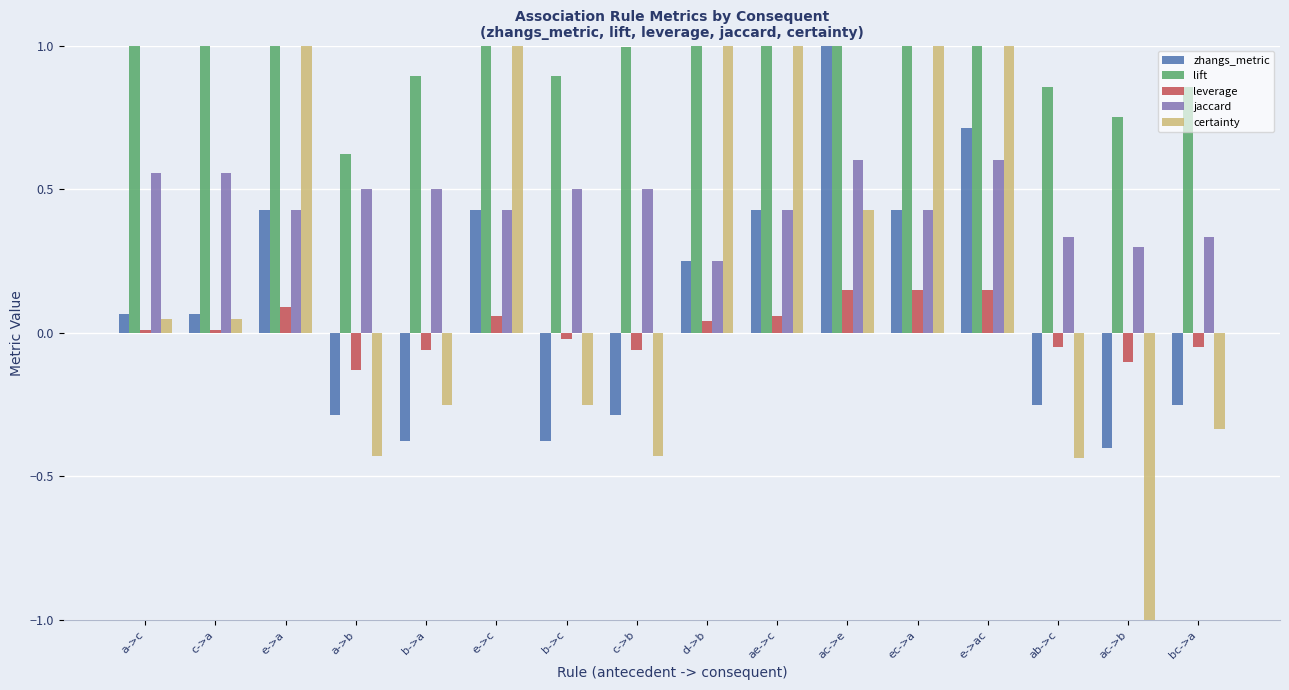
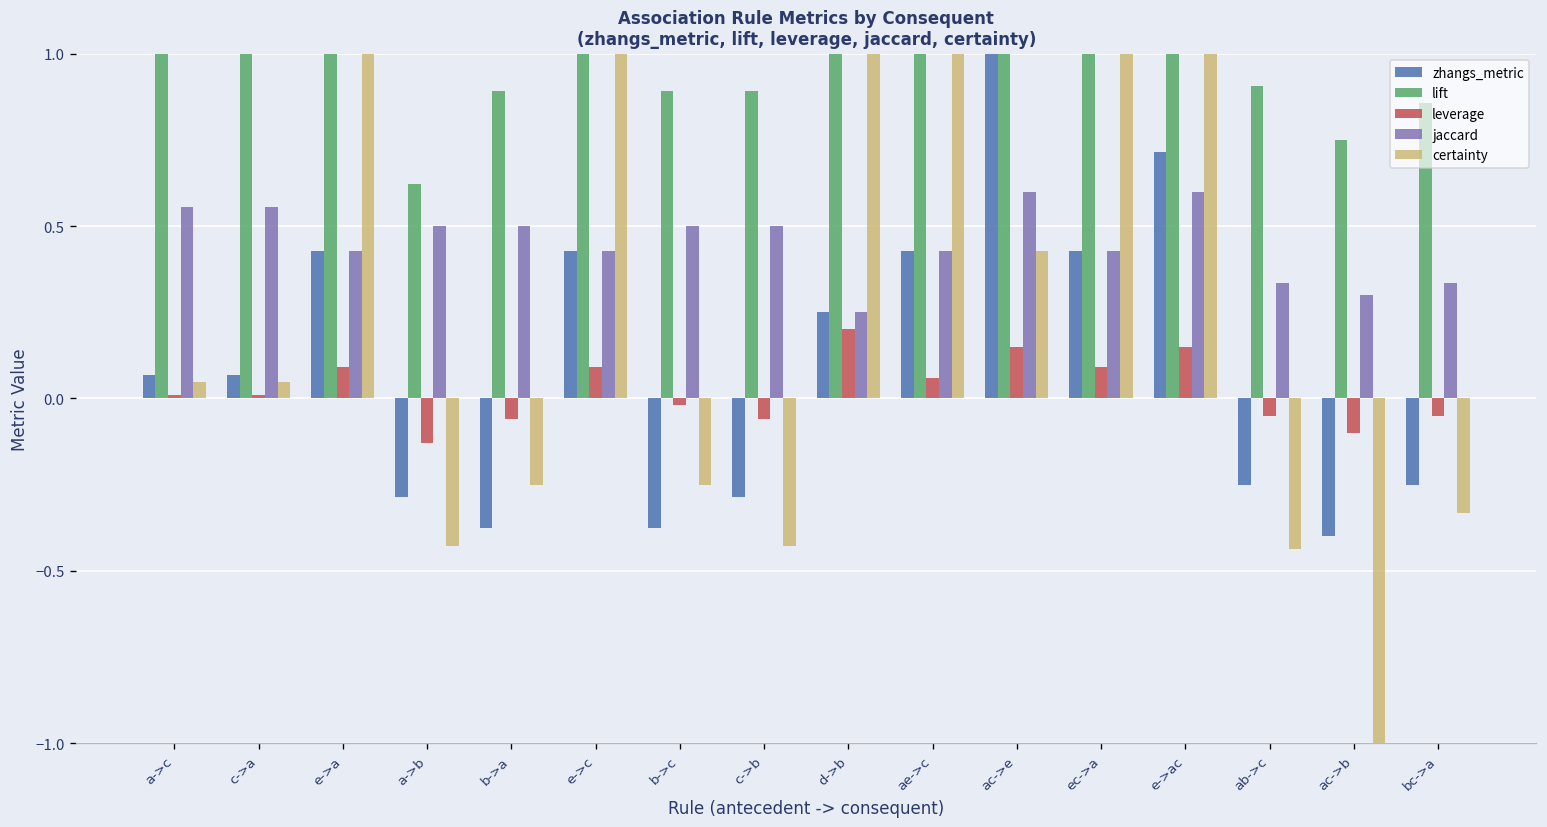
  {
    "lift": {
      "a->b": 0.62,
      "b->a": 0.89,
      "b->c": 0.89,
-     "c->b": 1.00,
-     "ab->c": 0.86,
+     "c->b": 0.89,
+     "ab->c": 0.91,
      "ac->b": 0.75
    },
    "leverage": {
      "a->c": 0.01,
      "c->a": 0.01,
      "e->a": 0.09,
      "a->b": -0.13,
      "b->a": -0.06,
-     "e->c": 0.06,
+     "e->c": 0.09,
      "b->c": -0.02,
      "c->b": -0.06,
-     "d->b": 0.04,
+     "d->b": 0.20,
      "ae->c": 0.06,
      "ac->e": 0.15,
-     "ec->a": 0.15,
+     "ec->a": 0.09,
      "e->ac": 0.15,
      "ab->c": -0.05,
      "ac->b": -0.10,
      "bc->a": -0.05
    },
    "certainty": {
      "a->c": 0.05,
      "c->a": 0.05,
      "e->a": 1.00,
      "a->b": -0.43,
      "b->a": -0.25,
      "e->c": 1.00,
      "b->c": -0.25,
      "c->b": -0.43,
      "d->b": 1.00,
      "ae->c": 1.00,
      "ac->e": 0.43,
      "ec->a": 1.00,
      "e->ac": 1.00,
      "ab->c": -0.44,
      "ac->b": -1.00,
      "bc->a": -0.33
    }
  }
